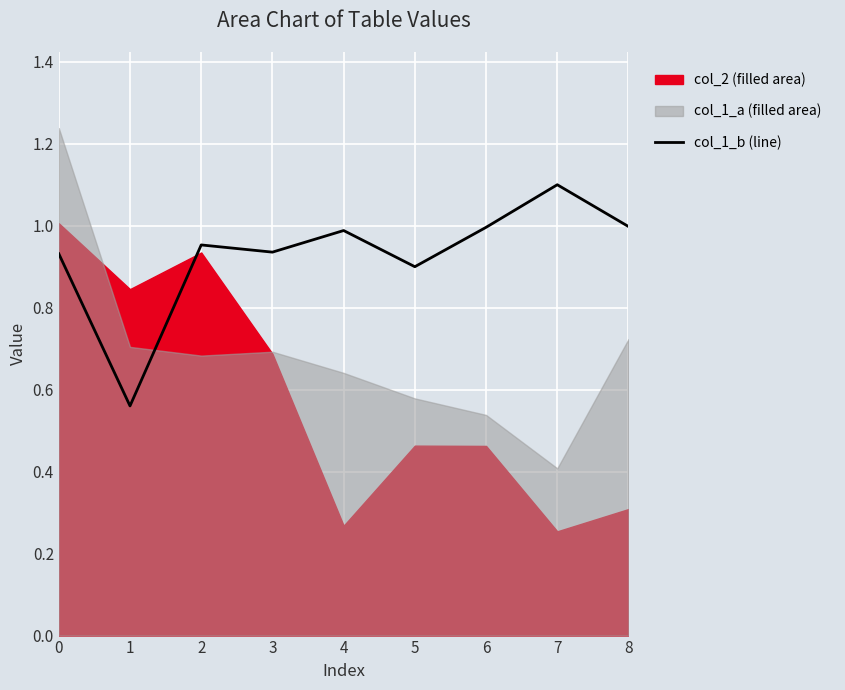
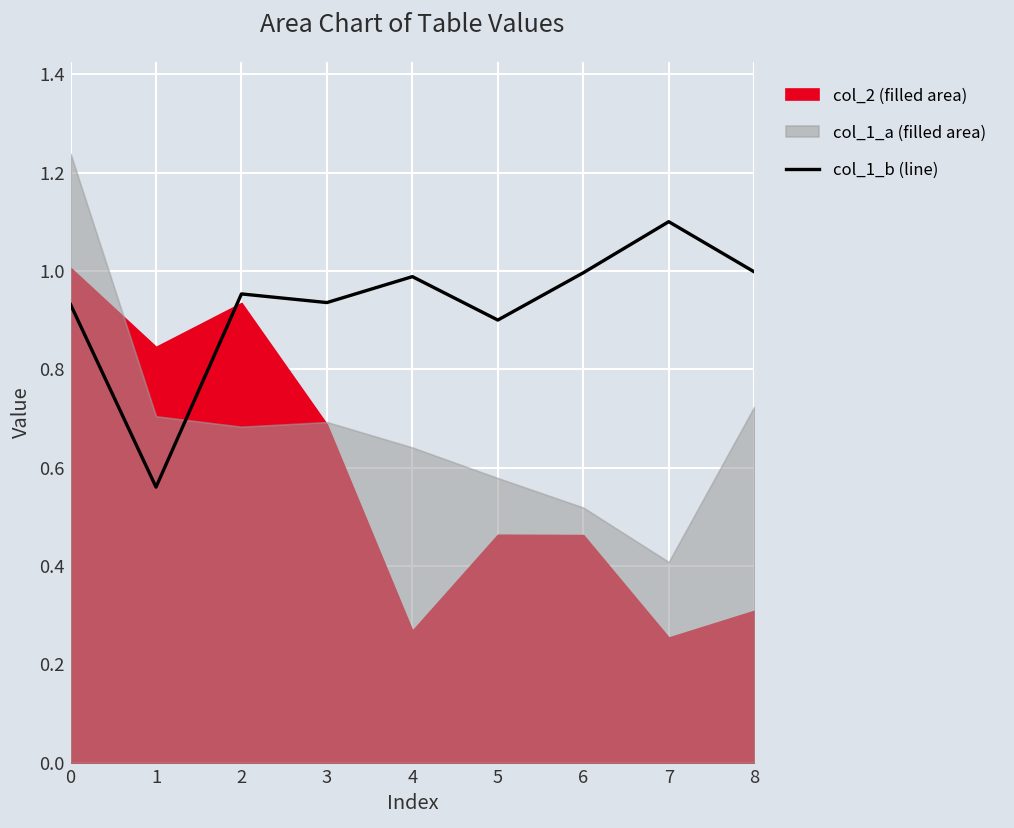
  {
    "col_1_b (line)": {
      "0": 0.93,
      "1": 0.56,
      "2": 0.95,
      "3": 0.94,
      "4": 0.99,
      "5": 0.90,
      "6": 1.00,
      "7": 1.10,
      "8": 1.00
    },
    "col_2 (filled area)": {
      "0": 1.01,
      "1": 0.85,
      "2": 0.93,
      "4": 0.27,
      "5": 0.46,
      "6": 0.46,
      "7": 0.25,
      "8": 0.31
    },
    "col_1_a (filled area)": {
      "0": 1.24,
      "1": 0.70,
      "2": 0.68,
      "4": 0.64,
      "5": 0.58,
-     "6": 0.54,
+     "6": 0.52,
      "7": 0.41,
      "8": 0.72
    }
  }
